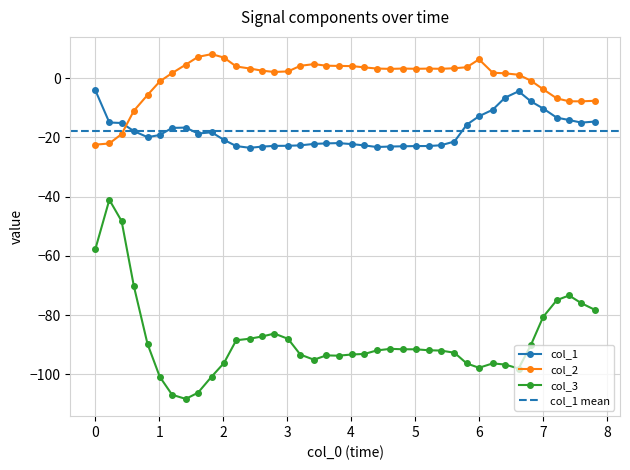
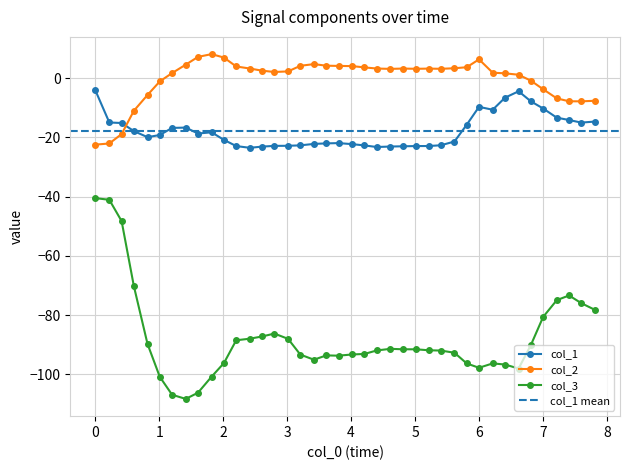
  {
    "col_1": {
      "0": -4,
-     "6": -13
+     "6": -10
    },
    "col_2": {
      "0": -22,
      "6": 6
    },
    "col_3": {
-     "0": -58,
+     "0": -40,
      "6": -98
    }
  }
